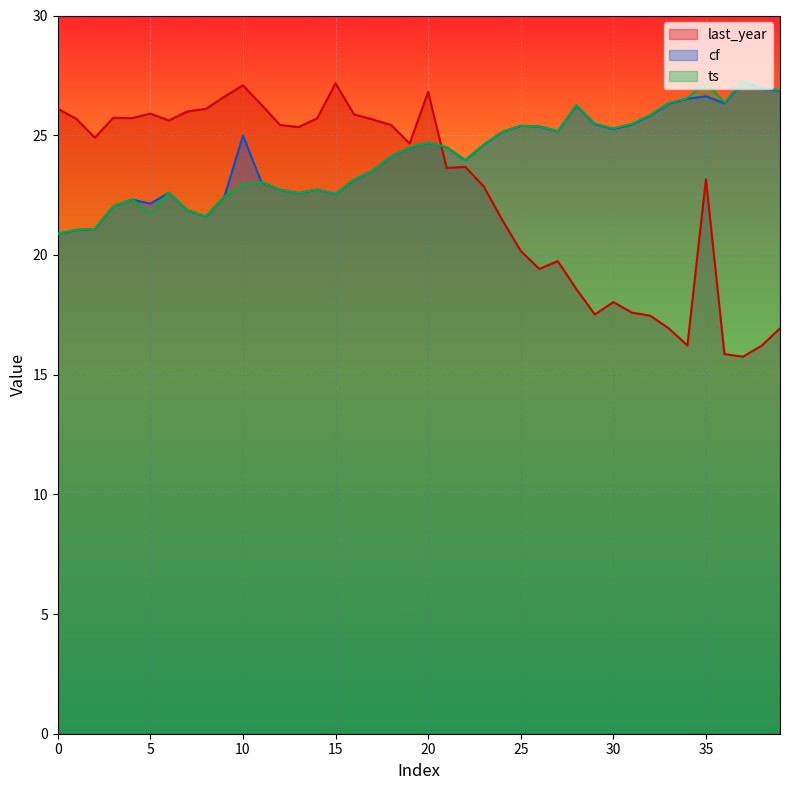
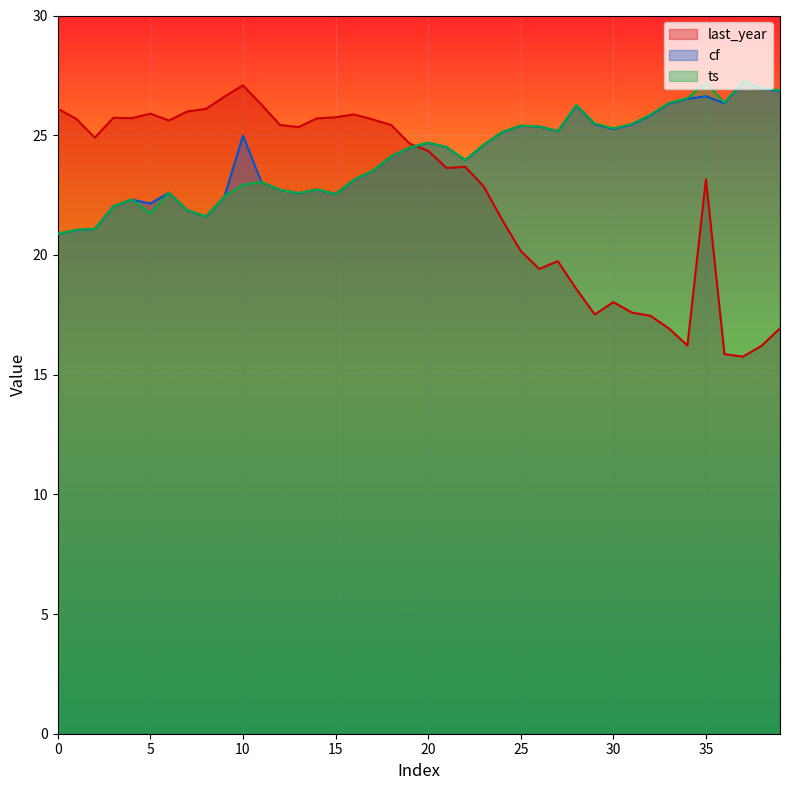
  {
    "last_year": {
      "0": 26.1,
      "5": 25.9,
      "10": 27.1,
-     "15": 27.2,
-     "20": 26.8,
+     "15": 25.8,
+     "20": 24.3,
      "25": 20.2,
      "30": 18.0,
      "35": 23.2
    },
    "cf": {
      "5": 22.1,
      "10": 25.0,
      "35": 26.6
    },
    "ts": {
      "5": 21.7,
      "10": 22.9
    }
  }
